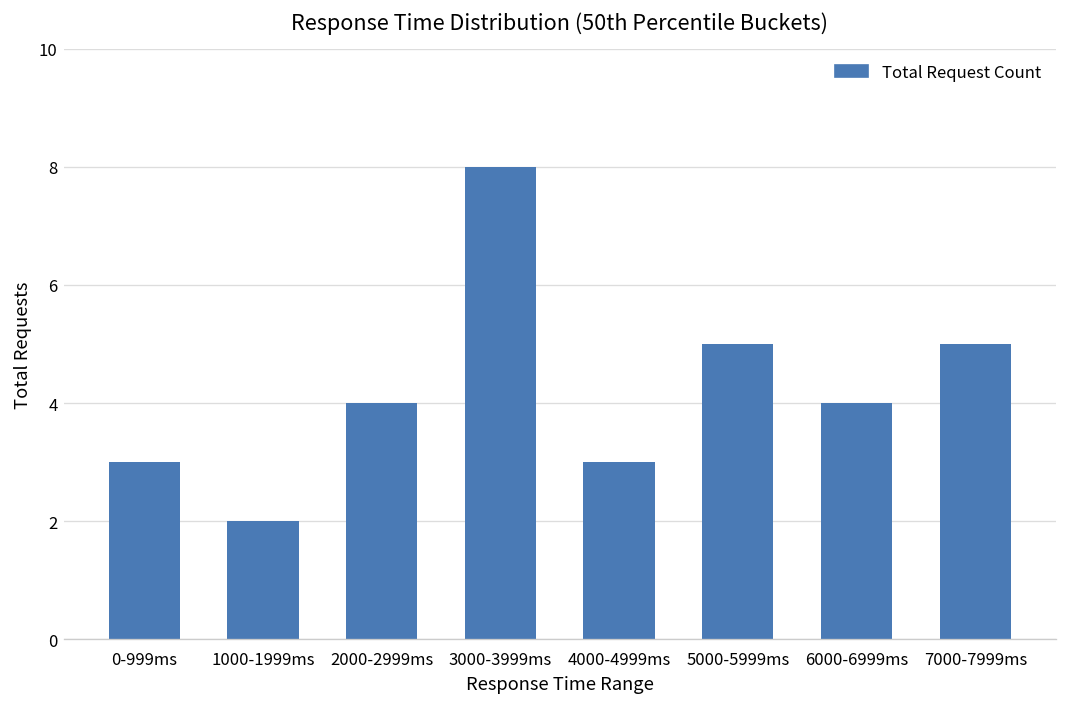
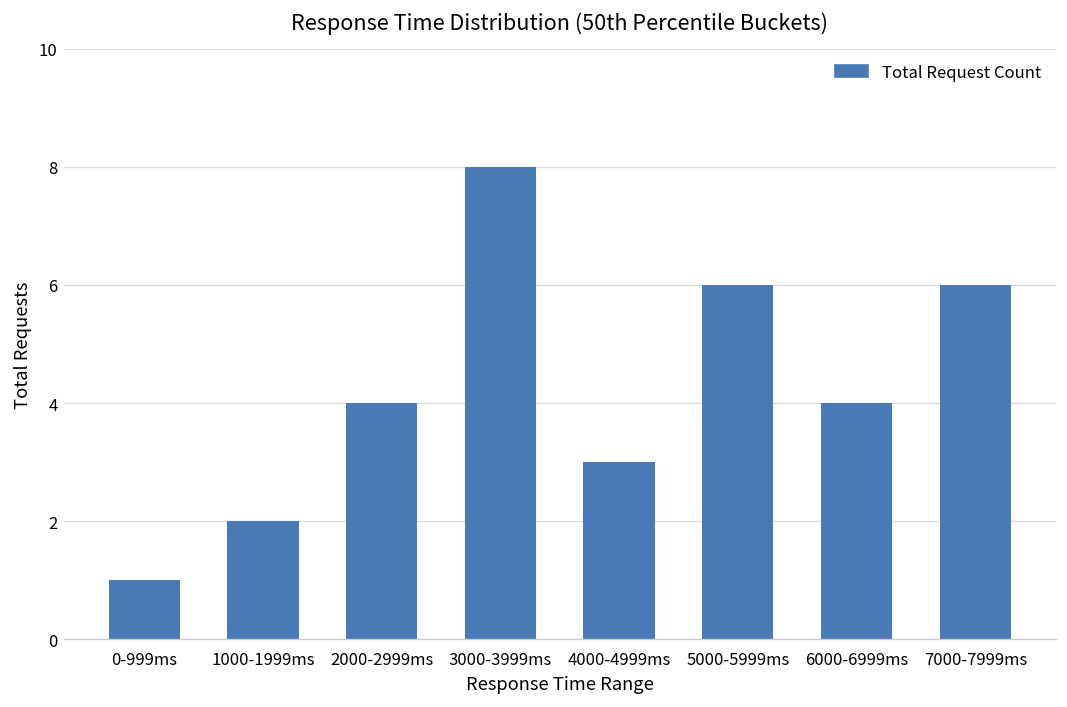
  {
-   "0-999ms": 3,
+   "0-999ms": 1,
    "1000-1999ms": 2,
    "2000-2999ms": 4,
    "3000-3999ms": 8,
    "4000-4999ms": 3,
-   "5000-5999ms": 5,
+   "5000-5999ms": 6,
    "6000-6999ms": 4,
-   "7000-7999ms": 5
+   "7000-7999ms": 6
  }
